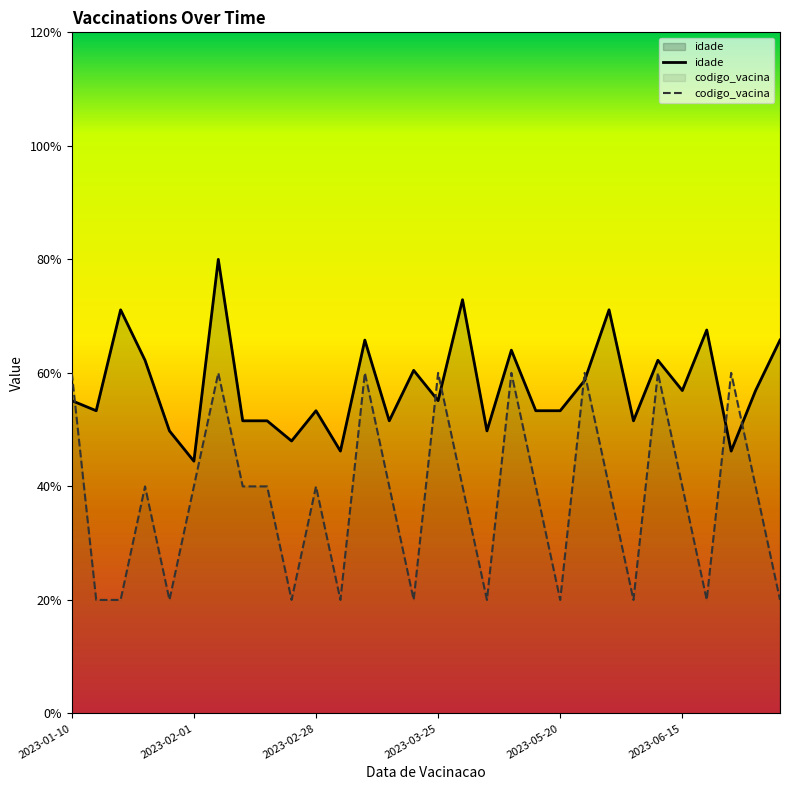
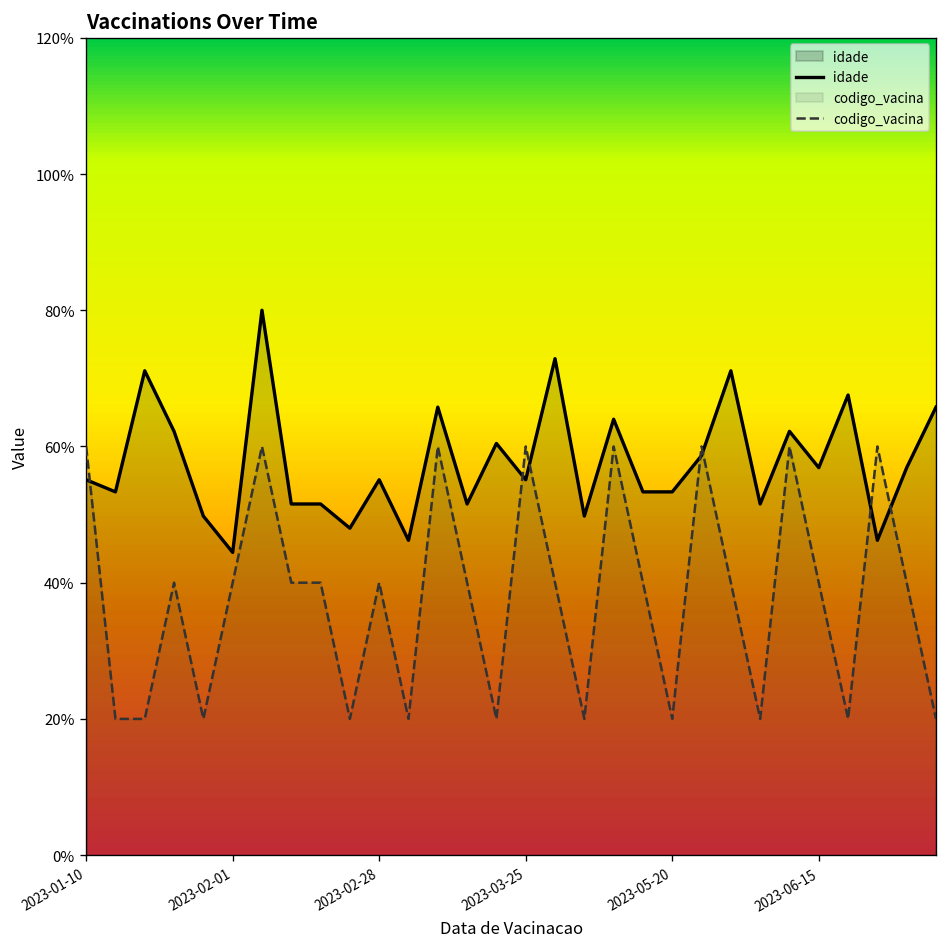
  {
    "idade": {
      "2023-01-10": "55%",
      "2023-02-01": "44%",
-     "2023-02-28": "53%",
+     "2023-02-28": "55%",
      "2023-03-25": "55%",
      "2023-05-20": "53%",
      "2023-06-15": "57%"
    },
    "codigo_vacina": {
      "2023-01-10": "60%",
      "2023-02-01": "40%",
      "2023-02-28": "40%",
      "2023-03-25": "60%",
      "2023-05-20": "20%",
      "2023-06-15": "40%"
    }
  }
